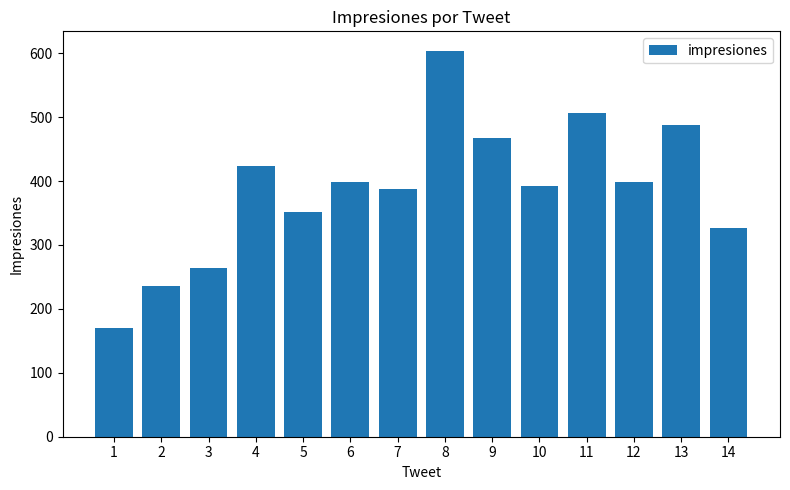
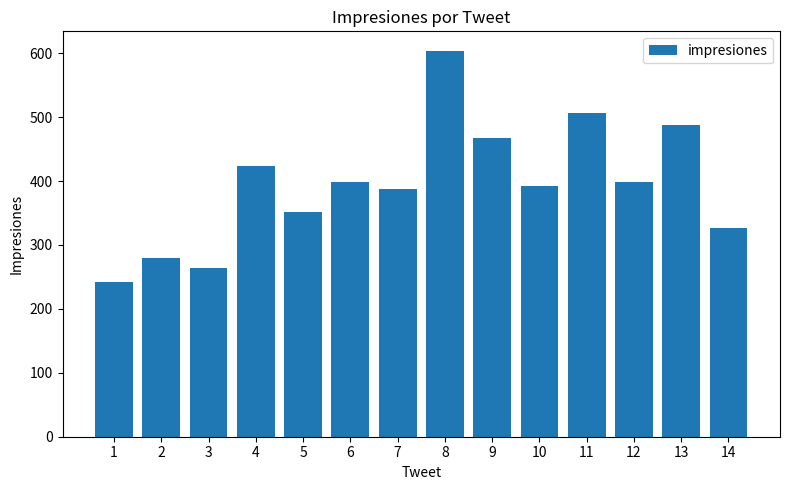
  {
-   "1": 170,
-   "2": 240,
+   "1": 240,
+   "2": 280,
    "3": 260,
    "4": 420,
    "5": 350,
    "6": 400,
    "7": 390,
    "8": 600,
    "9": 470,
    "10": 390,
    "11": 510,
    "12": 400,
    "13": 490,
    "14": 330
  }
